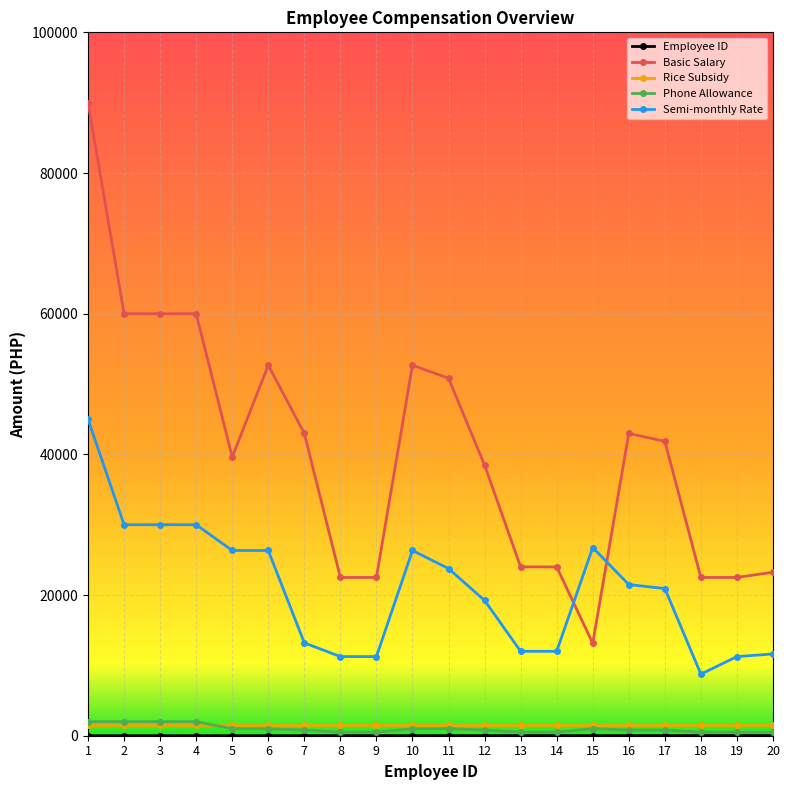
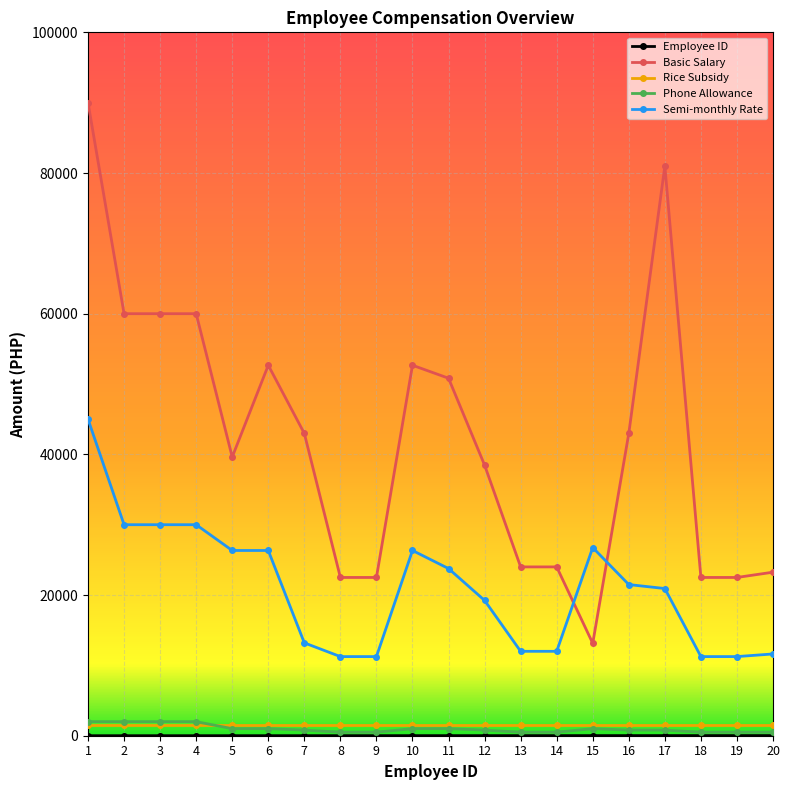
  {
    "Employee ID": {
      "1": 0,
      "2": 0,
      "3": 0,
      "4": 0,
      "5": 0,
      "6": 0,
      "7": 0,
      "8": 0,
      "9": 0,
      "10": 0,
      "11": 0,
      "12": 0,
      "13": 0,
      "14": 0,
      "15": 0,
      "16": 0,
      "17": 0,
      "18": 0,
      "19": 0,
      "20": 0
    },
    "Basic Salary": {
      "1": 90000,
      "2": 60000,
      "3": 60000,
      "4": 60000,
      "5": 40000,
      "6": 53000,
      "7": 43000,
      "8": 23000,
      "9": 23000,
      "10": 53000,
      "11": 51000,
      "12": 38000,
      "13": 24000,
      "14": 24000,
      "15": 13000,
      "16": 43000,
-     "17": 42000,
+     "17": 81000,
      "18": 23000,
      "19": 23000,
      "20": 23000
    },
    "Rice Subsidy": {
      "1": 2000,
      "2": 2000,
      "3": 2000,
      "4": 2000,
      "5": 2000,
      "6": 2000,
      "7": 2000,
      "8": 2000,
      "9": 2000,
      "10": 2000,
      "11": 2000,
      "12": 2000,
      "13": 2000,
      "14": 2000,
      "15": 2000,
      "16": 2000,
      "17": 2000,
      "18": 2000,
      "19": 2000,
      "20": 2000
    },
    "Phone Allowance": {
      "1": 2000,
      "2": 2000,
      "3": 2000,
      "4": 2000,
      "5": 1000,
      "6": 1000,
      "7": 1000,
      "8": 1000,
      "9": 1000,
      "10": 1000,
      "11": 1000,
      "12": 1000,
      "13": 1000,
      "14": 1000,
      "15": 1000,
      "16": 1000,
      "17": 1000,
      "18": 1000,
      "19": 1000,
      "20": 1000
    },
    "Semi-monthly Rate": {
      "1": 45000,
      "2": 30000,
      "3": 30000,
      "4": 30000,
      "5": 26000,
      "6": 26000,
      "7": 13000,
      "8": 11000,
      "9": 11000,
      "10": 26000,
      "11": 24000,
      "12": 19000,
      "13": 12000,
      "14": 12000,
      "15": 27000,
      "16": 21000,
      "17": 21000,
-     "18": 9000,
+     "18": 11000,
      "19": 11000,
      "20": 12000
    }
  }
